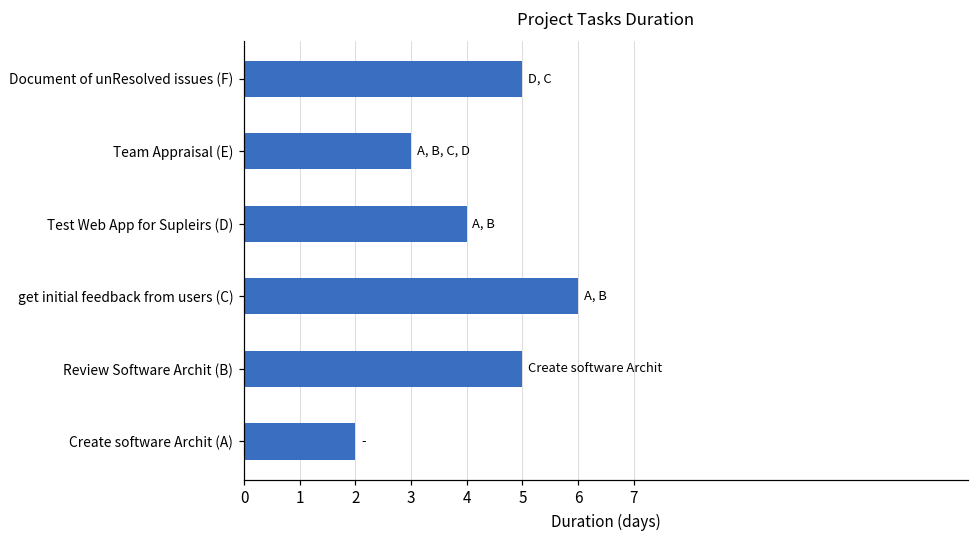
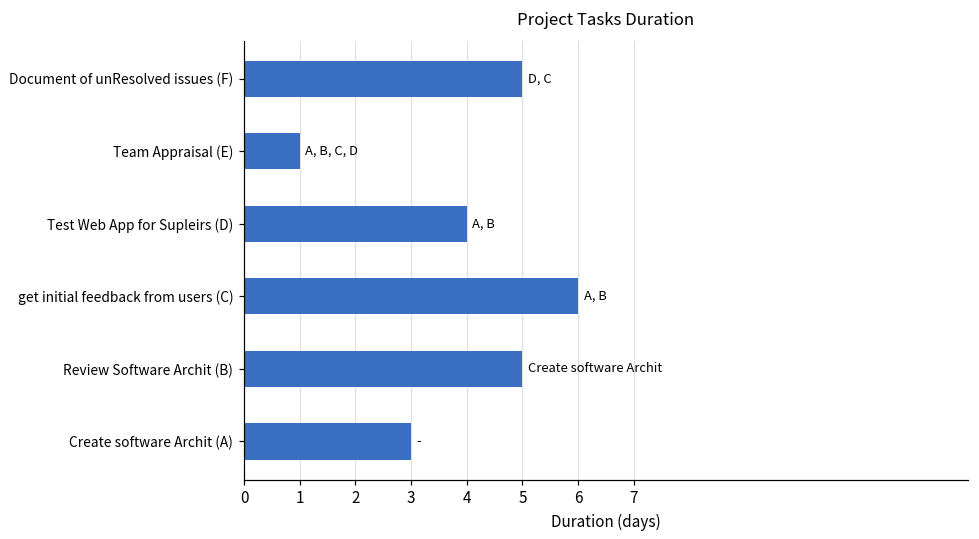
  {
    "Document of unResolved issues (F)": 5,
-   "Team Appraisal (E)": 3,
+   "Team Appraisal (E)": 1,
    "Test Web App for Supleirs (D)": 4,
    "get initial feedback from users (C)": 6,
    "Review Software Archit (B)": 5,
-   "Create software Archit (A)": 2
+   "Create software Archit (A)": 3
  }
